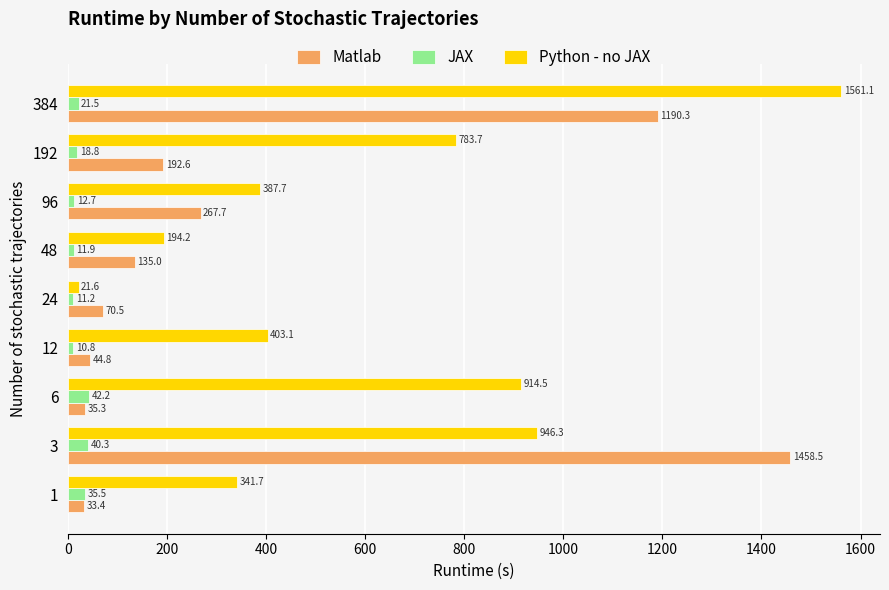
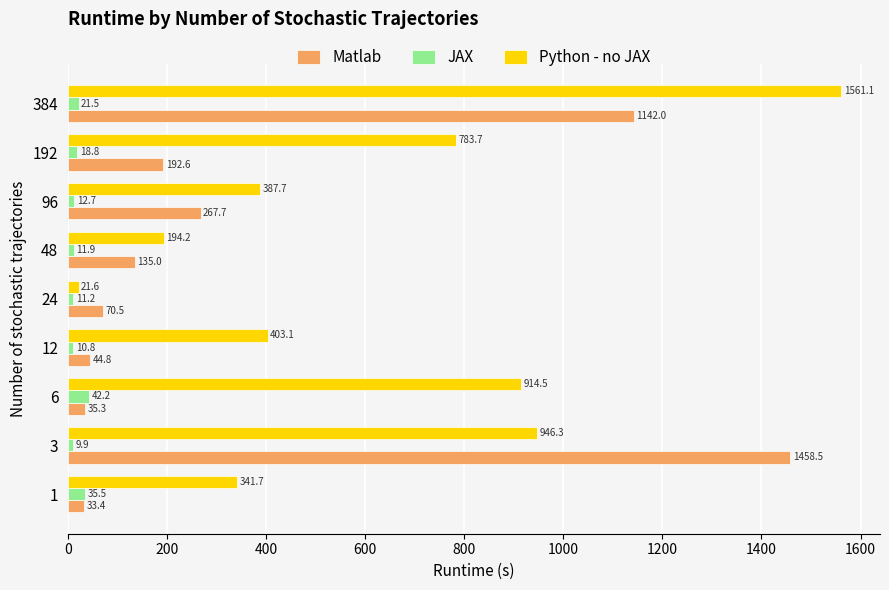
  {
    "Matlab": {
-     "384": 1190.3,
+     "384": 1142.0,
      "192": 192.6,
      "96": 267.7,
      "48": 135.0,
      "24": 70.5,
      "12": 44.8,
      "6": 35.3,
      "3": 1458.5,
      "1": 33.4
    },
    "JAX": {
      "384": 21.5,
      "192": 18.8,
      "96": 12.7,
      "48": 11.9,
      "24": 11.2,
      "12": 10.8,
      "6": 42.2,
-     "3": 40.3,
+     "3": 9.9,
      "1": 35.5
    },
    "Python - no JAX": {
      "384": 1561.1,
      "192": 783.7,
      "96": 387.7,
      "48": 194.2,
      "24": 21.6,
      "12": 403.1,
      "6": 914.5,
      "3": 946.3,
      "1": 341.7
    }
  }
